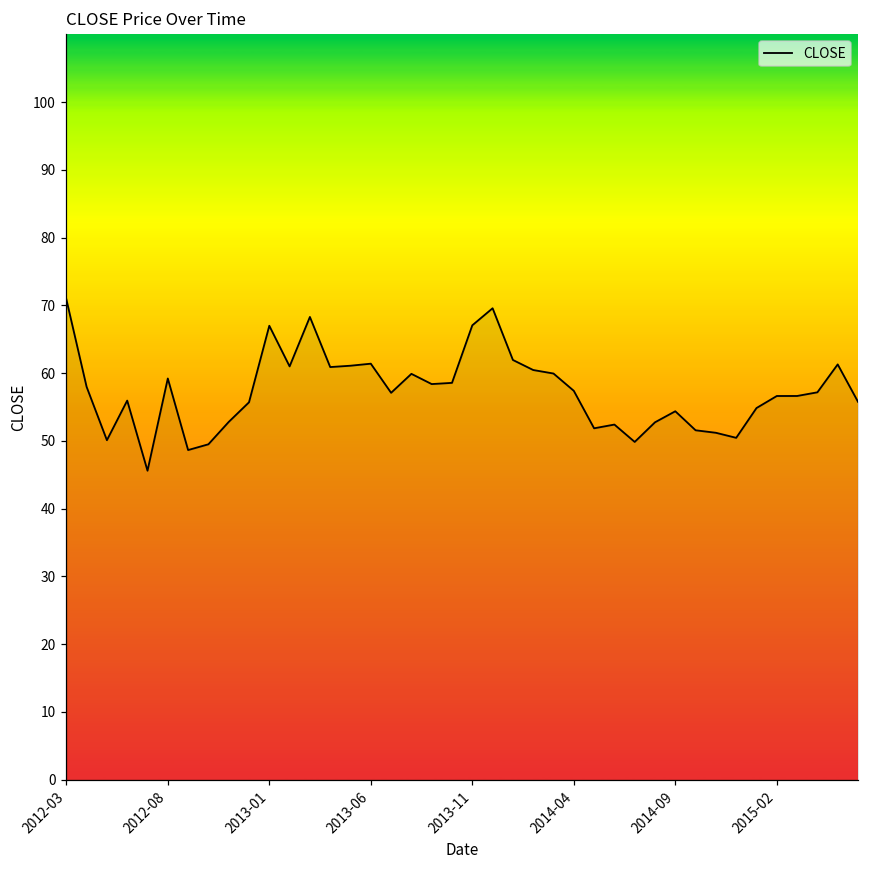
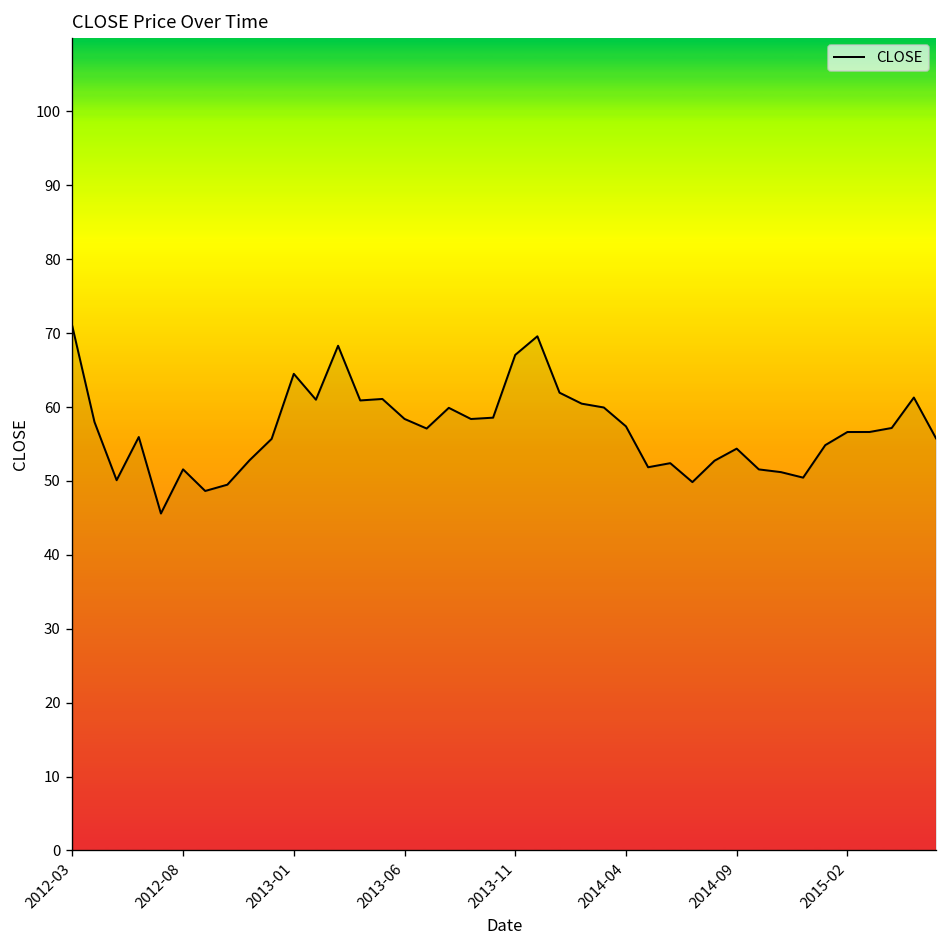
  {
    "2012-03": 71,
-   "2012-08": 59,
-   "2013-01": 67,
-   "2013-06": 61,
+   "2012-08": 52,
+   "2013-01": 65,
+   "2013-06": 58,
    "2013-11": 67,
    "2014-04": 57,
    "2014-09": 54,
    "2015-02": 57
  }
